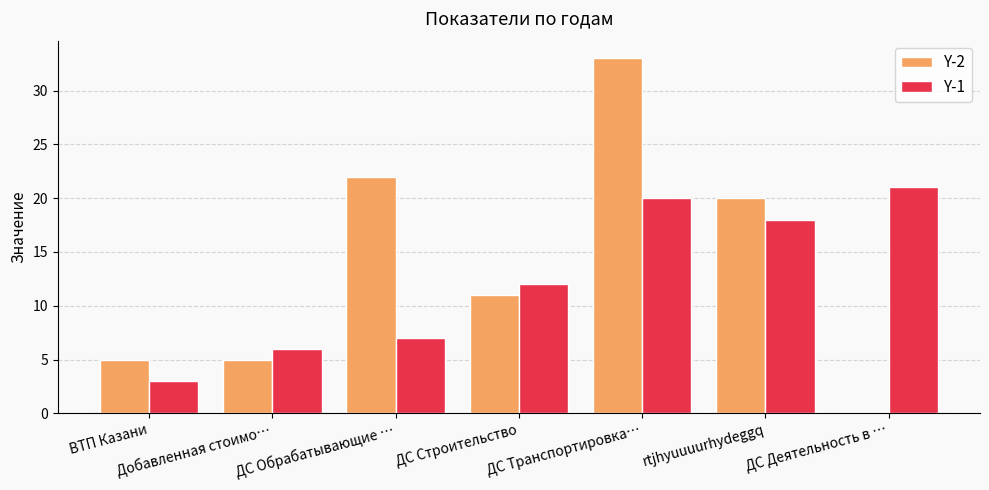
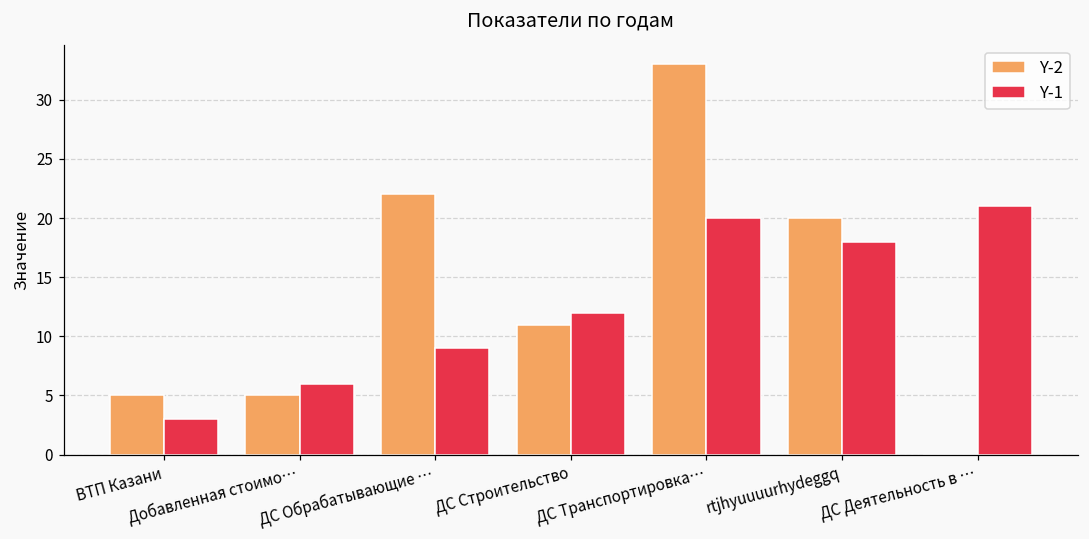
  {
    "Y-2": {
      "ВТП Казани": 5,
      "Добавленная стоимо…": 5,
      "ДС Обрабатывающие …": 22,
      "ДС Строительство": 11,
      "ДС Транспортировка…": 33,
      "rtjhyuuuurhydeggq": 20,
      "ДС Деятельность в …": 0
    },
    "Y-1": {
      "ВТП Казани": 3,
      "Добавленная стоимо…": 6,
-     "ДС Обрабатывающие …": 7,
+     "ДС Обрабатывающие …": 9,
      "ДС Строительство": 12,
      "ДС Транспортировка…": 20,
      "rtjhyuuuurhydeggq": 18,
      "ДС Деятельность в …": 21
    }
  }
